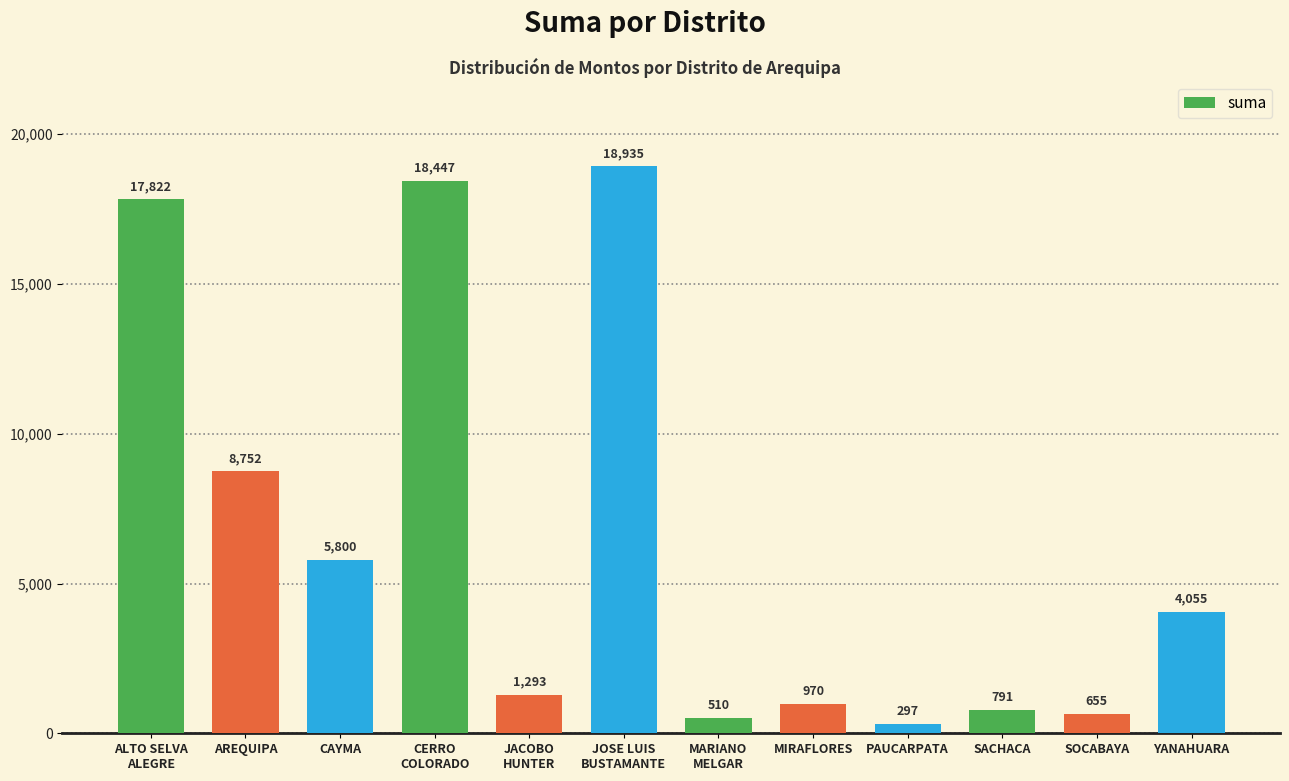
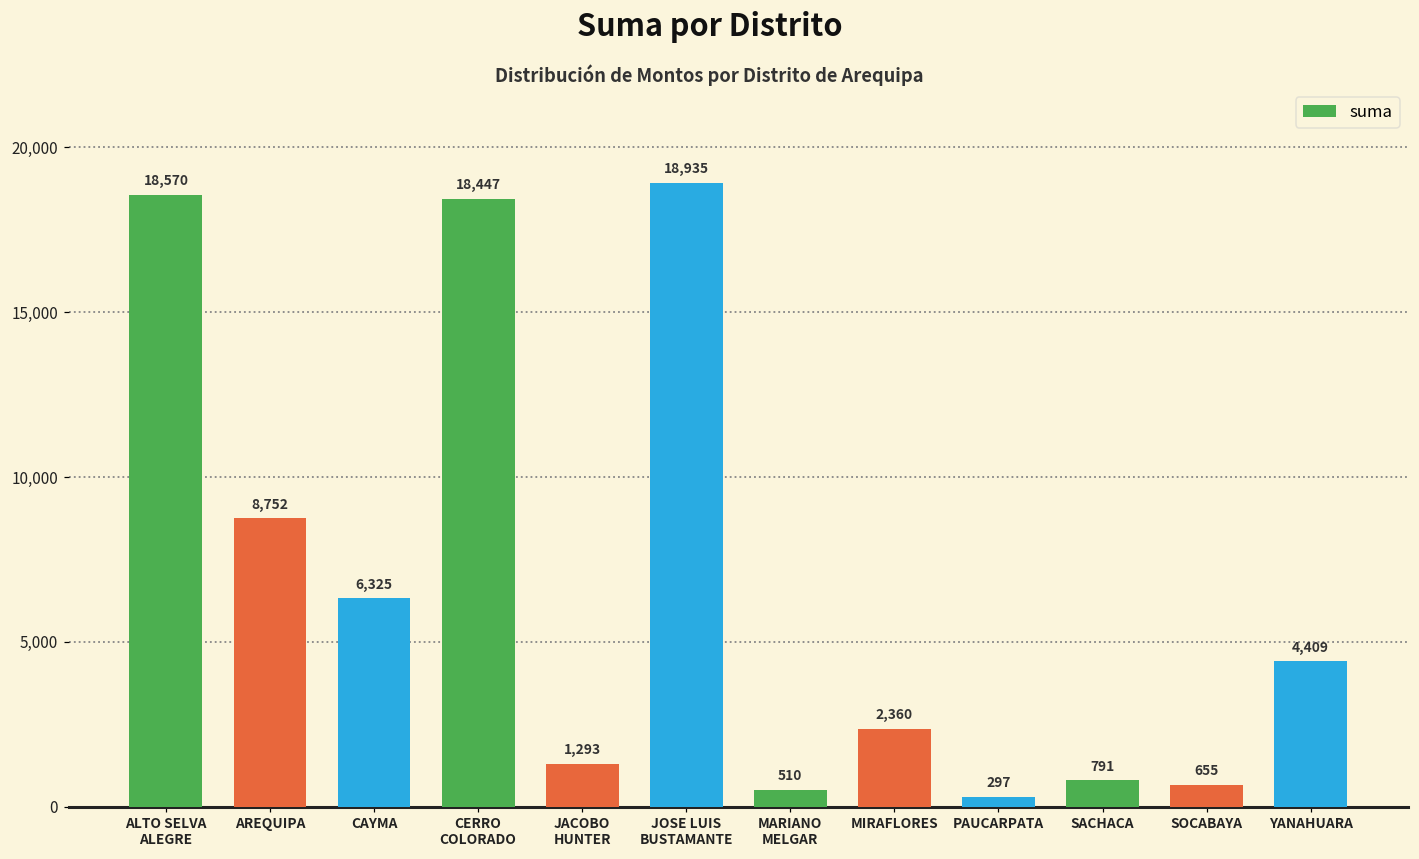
  {
-   "ALTO SELVA ALEGRE": "17,822",
+   "ALTO SELVA ALEGRE": "18,570",
    "AREQUIPA": "8,752",
-   "CAYMA": "5,800",
+   "CAYMA": "6,325",
    "CERRO COLORADO": "18,447",
    "JACOBO HUNTER": "1,293",
    "JOSE LUIS BUSTAMANTE": "18,935",
    "MARIANO MELGAR": "510",
-   "MIRAFLORES": "970",
+   "MIRAFLORES": "2,360",
    "PAUCARPATA": "297",
    "SACHACA": "791",
    "SOCABAYA": "655",
-   "YANAHUARA": "4,055"
+   "YANAHUARA": "4,409"
  }
